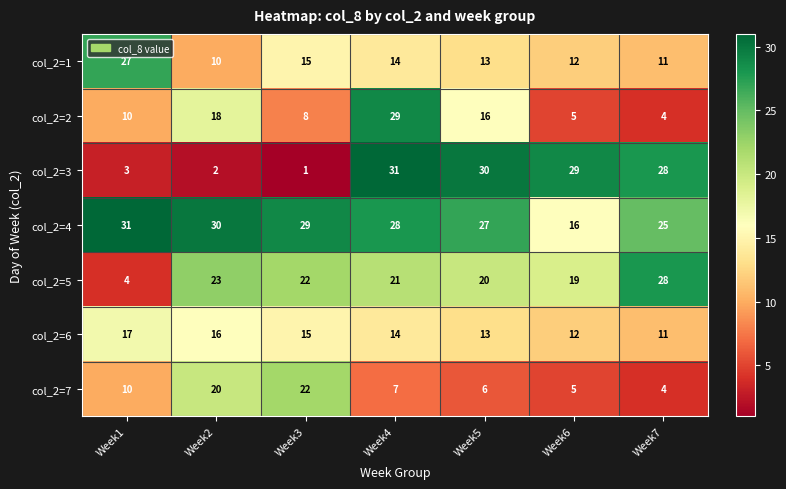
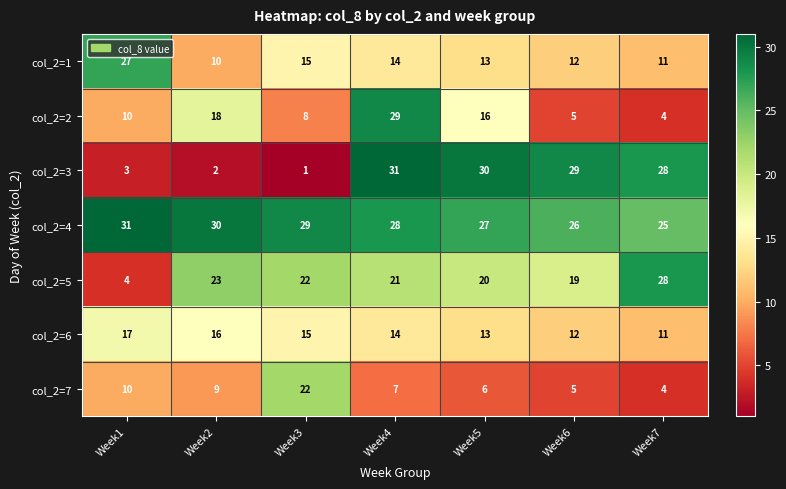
  {
    "col_2=1": {
      "Week2": 10,
      "Week3": 15,
      "Week4": 14,
      "Week5": 13,
      "Week6": 12,
      "Week7": 11
    },
    "col_2=2": {
      "Week1": 10,
      "Week2": 18,
      "Week3": 8,
      "Week4": 29,
      "Week5": 16,
      "Week6": 5,
      "Week7": 4
    },
    "col_2=3": {
      "Week1": 3,
      "Week2": 2,
      "Week3": 1,
      "Week4": 31,
      "Week5": 30,
      "Week6": 29,
      "Week7": 28
    },
    "col_2=4": {
      "Week1": 31,
      "Week2": 30,
      "Week3": 29,
      "Week4": 28,
      "Week5": 27,
-     "Week6": 16,
+     "Week6": 26,
      "Week7": 25
    },
    "col_2=5": {
      "Week1": 4,
      "Week2": 23,
      "Week3": 22,
      "Week4": 21,
      "Week5": 20,
      "Week6": 19,
      "Week7": 28
    },
    "col_2=6": {
      "Week1": 17,
      "Week2": 16,
      "Week3": 15,
      "Week4": 14,
      "Week5": 13,
      "Week6": 12,
      "Week7": 11
    },
    "col_2=7": {
      "Week1": 10,
-     "Week2": 20,
+     "Week2": 9,
      "Week3": 22,
      "Week4": 7,
      "Week5": 6,
      "Week6": 5,
      "Week7": 4
    }
  }
